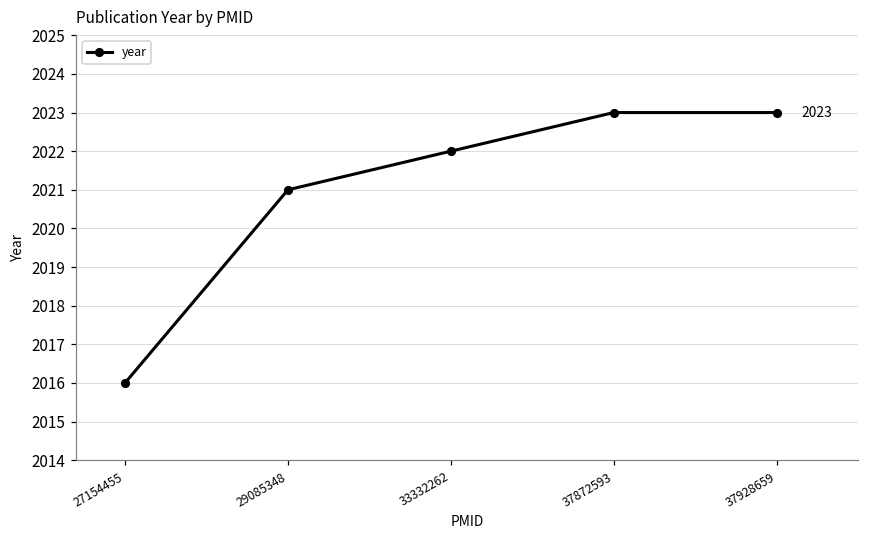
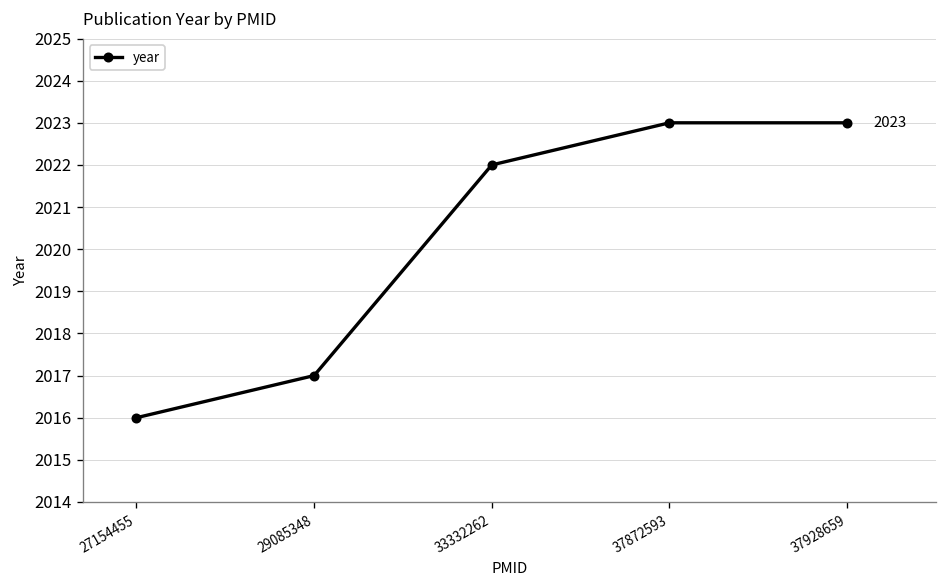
  {
    "27154455": 2016,
-   "29085348": 2021,
+   "29085348": 2017,
    "33332262": 2022,
    "37872593": 2023
  }
